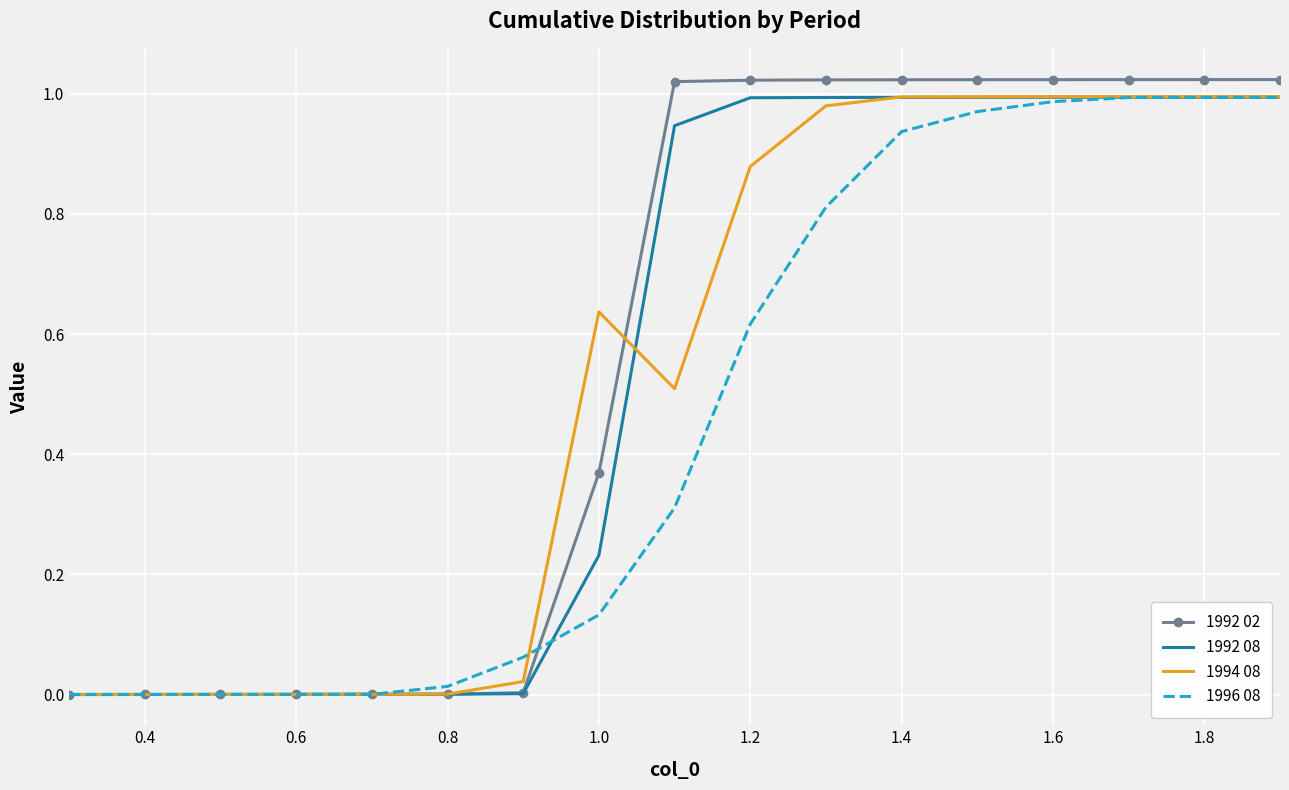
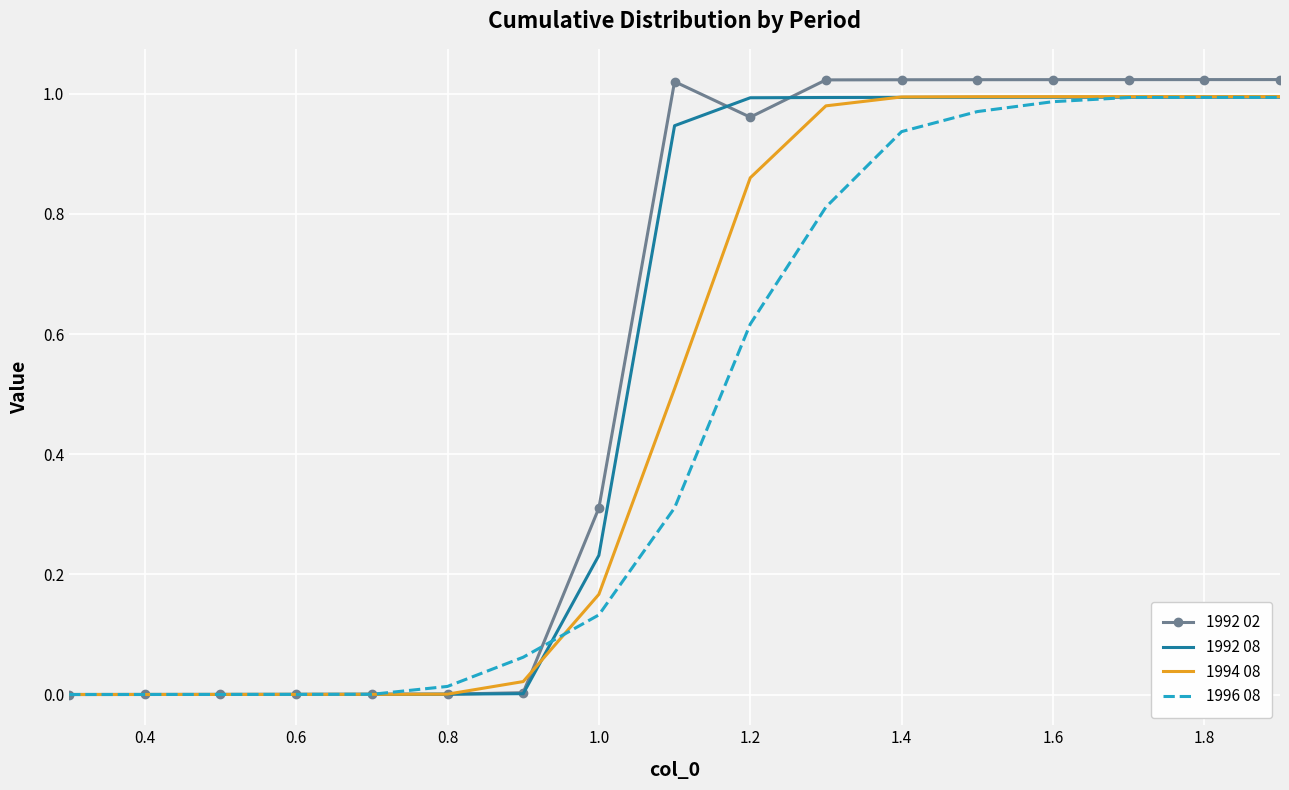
  {
    "1992 02": {
-     "1.0": 0.37,
-     "1.2": 1.02,
+     "1.0": 0.31,
+     "1.2": 0.96,
      "1.4": 1.02,
      "1.6": 1.02,
      "1.8": 1.02
    },
    "1994 08": {
-     "1.0": 0.64,
-     "1.2": 0.88
+     "1.0": 0.17,
+     "1.2": 0.86
    }
  }
